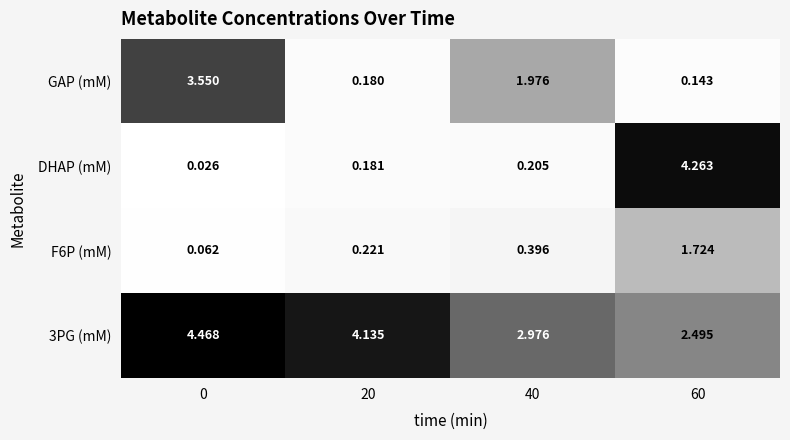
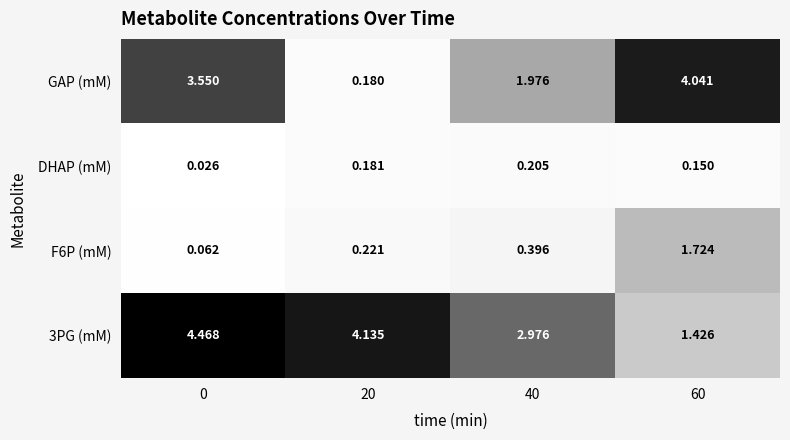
  {
    "GAP (mM)": {
      "0": 3.550,
      "20": 0.180,
      "40": 1.976,
-     "60": 0.143
+     "60": 4.041
    },
    "DHAP (mM)": {
      "0": 0.026,
      "20": 0.181,
      "40": 0.205,
-     "60": 4.263
+     "60": 0.150
    },
    "F6P (mM)": {
      "0": 0.062,
      "20": 0.221,
      "40": 0.396,
      "60": 1.724
    },
    "3PG (mM)": {
      "0": 4.468,
      "20": 4.135,
      "40": 2.976,
-     "60": 2.495
+     "60": 1.426
    }
  }
